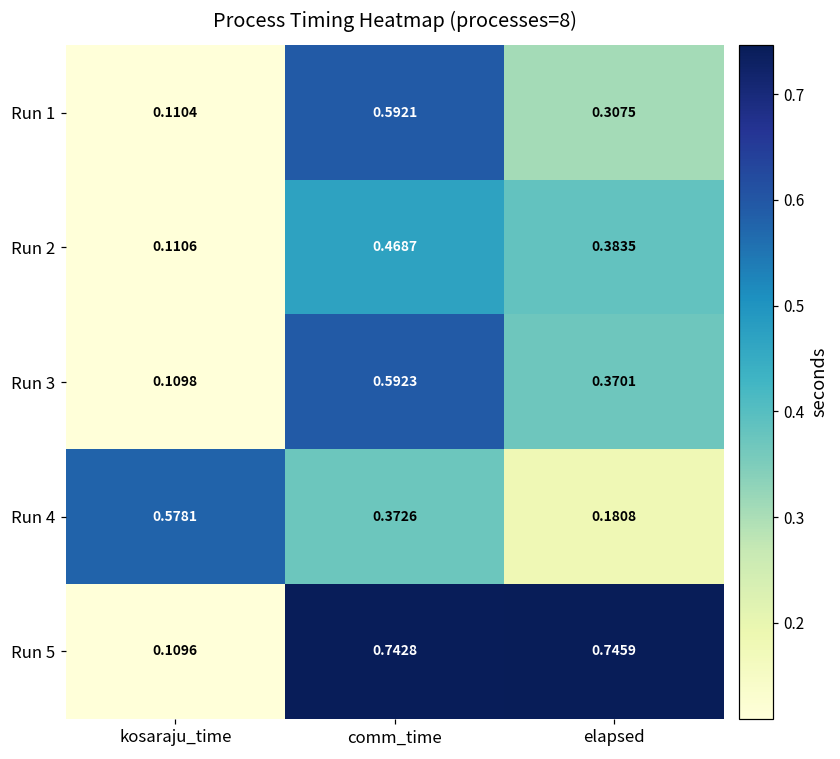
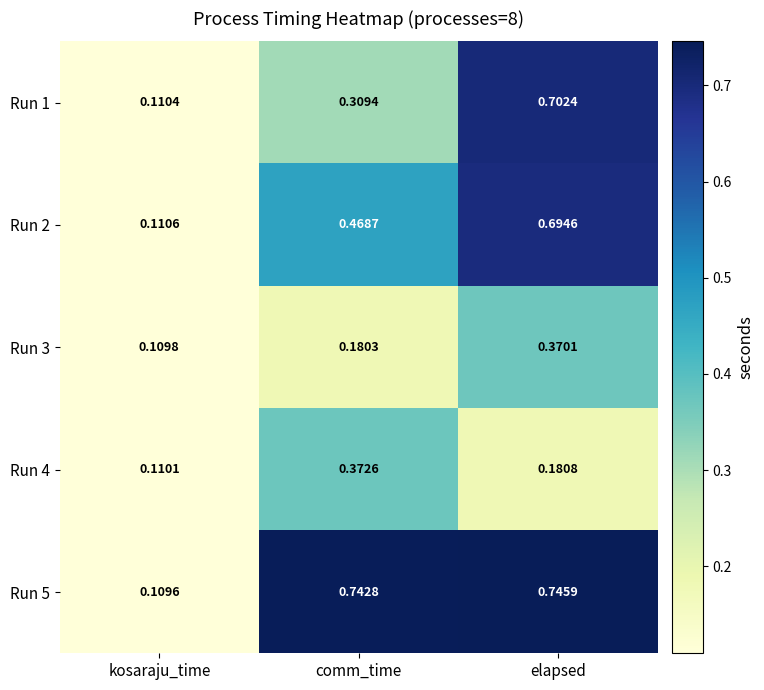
  {
    "Run 1": {
      "kosaraju_time": 0.1104,
-     "comm_time": 0.5921,
-     "elapsed": 0.3075
+     "comm_time": 0.3094,
+     "elapsed": 0.7024
    },
    "Run 2": {
      "kosaraju_time": 0.1106,
      "comm_time": 0.4687,
-     "elapsed": 0.3835
+     "elapsed": 0.6946
    },
    "Run 3": {
      "kosaraju_time": 0.1098,
-     "comm_time": 0.5923,
+     "comm_time": 0.1803,
      "elapsed": 0.3701
    },
    "Run 4": {
-     "kosaraju_time": 0.5781,
+     "kosaraju_time": 0.1101,
      "comm_time": 0.3726,
      "elapsed": 0.1808
    },
    "Run 5": {
      "kosaraju_time": 0.1096,
      "comm_time": 0.7428,
      "elapsed": 0.7459
    }
  }
